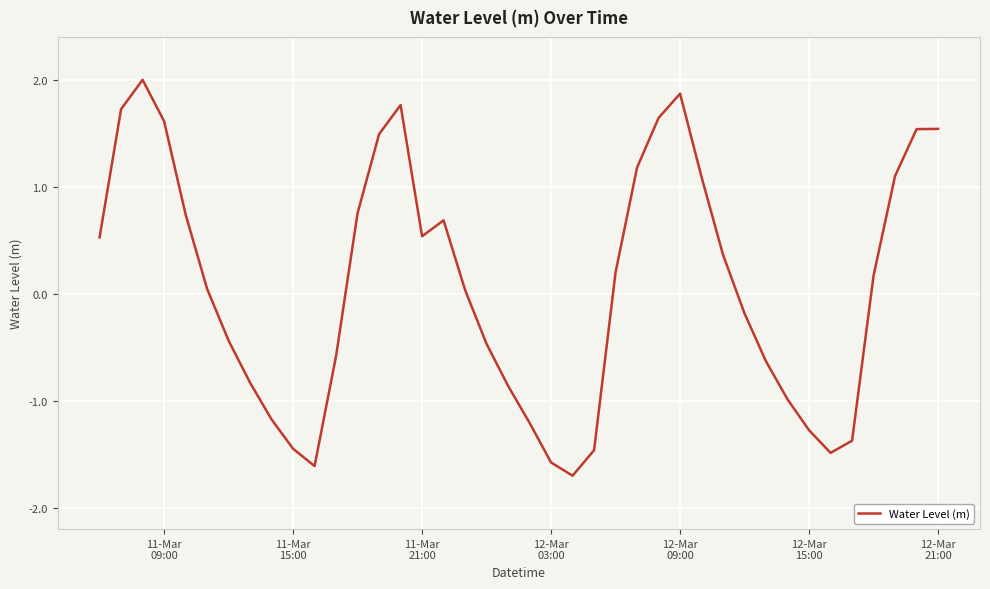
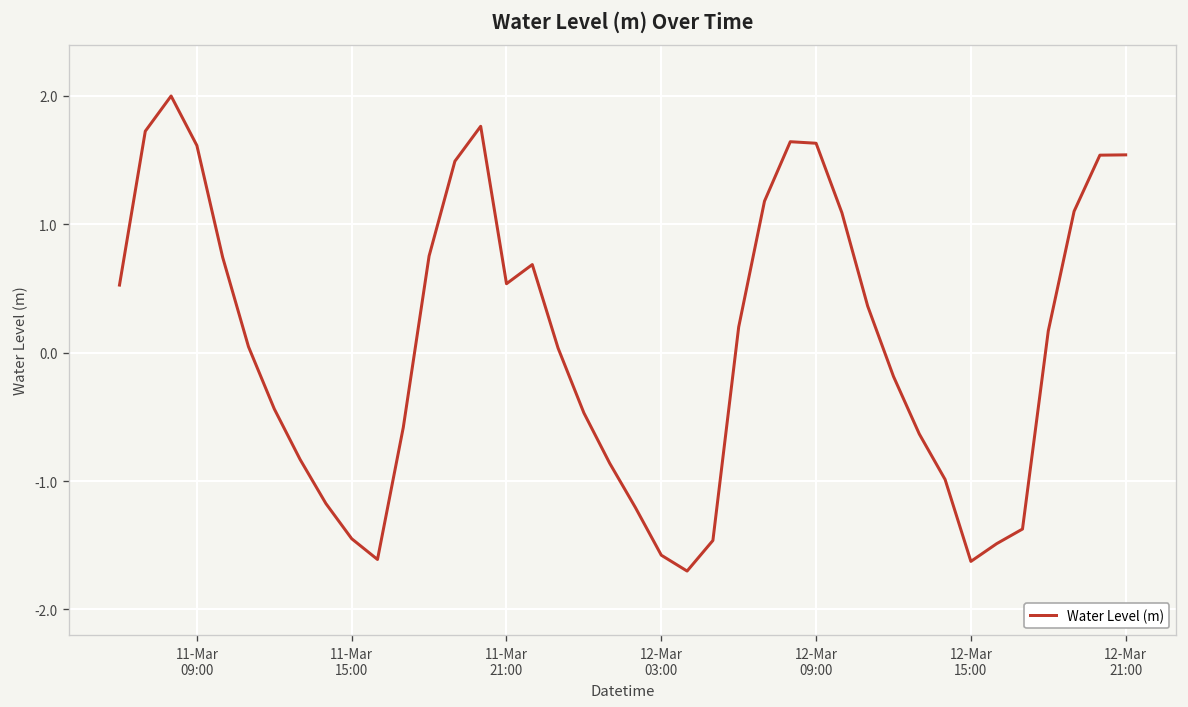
  {
    "11-Mar 09:00": 1.61,
    "11-Mar 15:00": -1.45,
    "11-Mar 21:00": 0.54,
    "12-Mar 03:00": -1.58,
-   "12-Mar 09:00": 1.87,
-   "12-Mar 15:00": -1.28,
+   "12-Mar 09:00": 1.63,
+   "12-Mar 15:00": -1.63,
    "12-Mar 21:00": 1.54
  }
